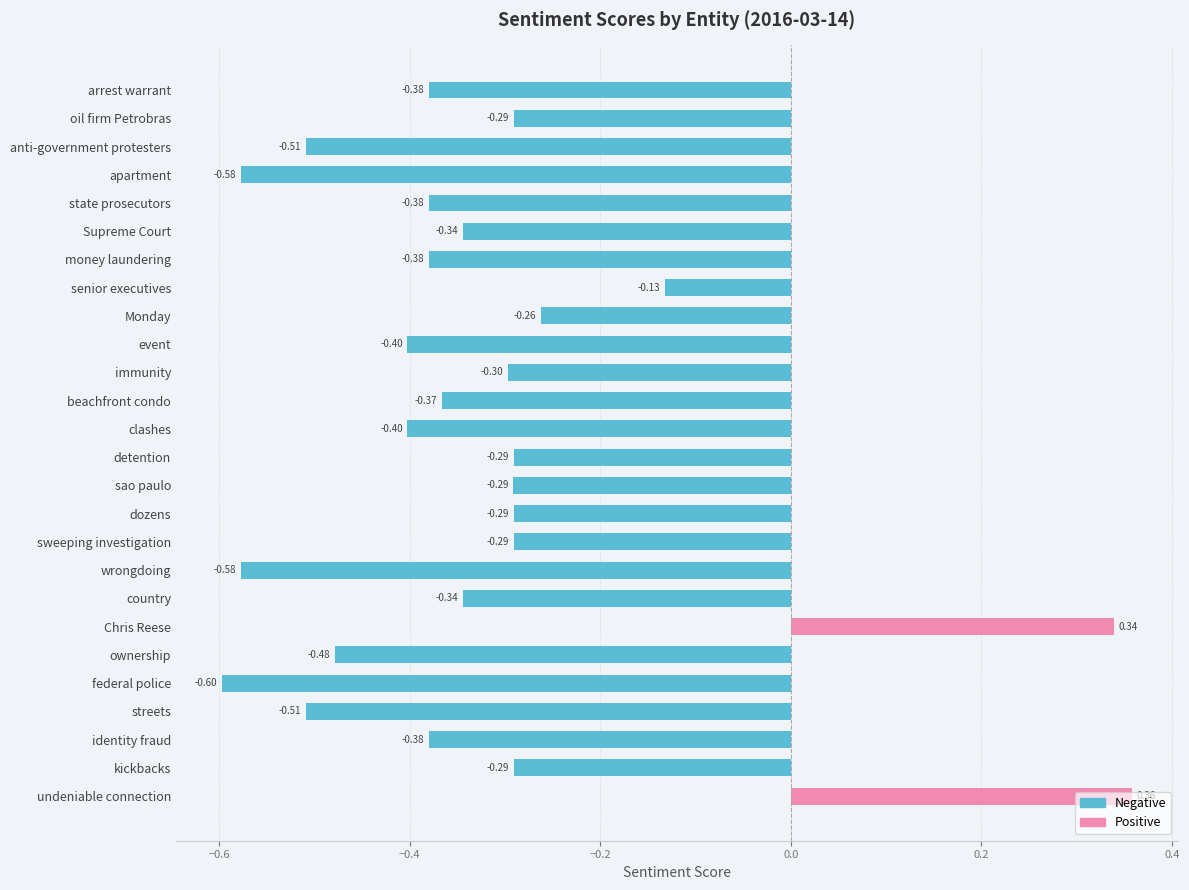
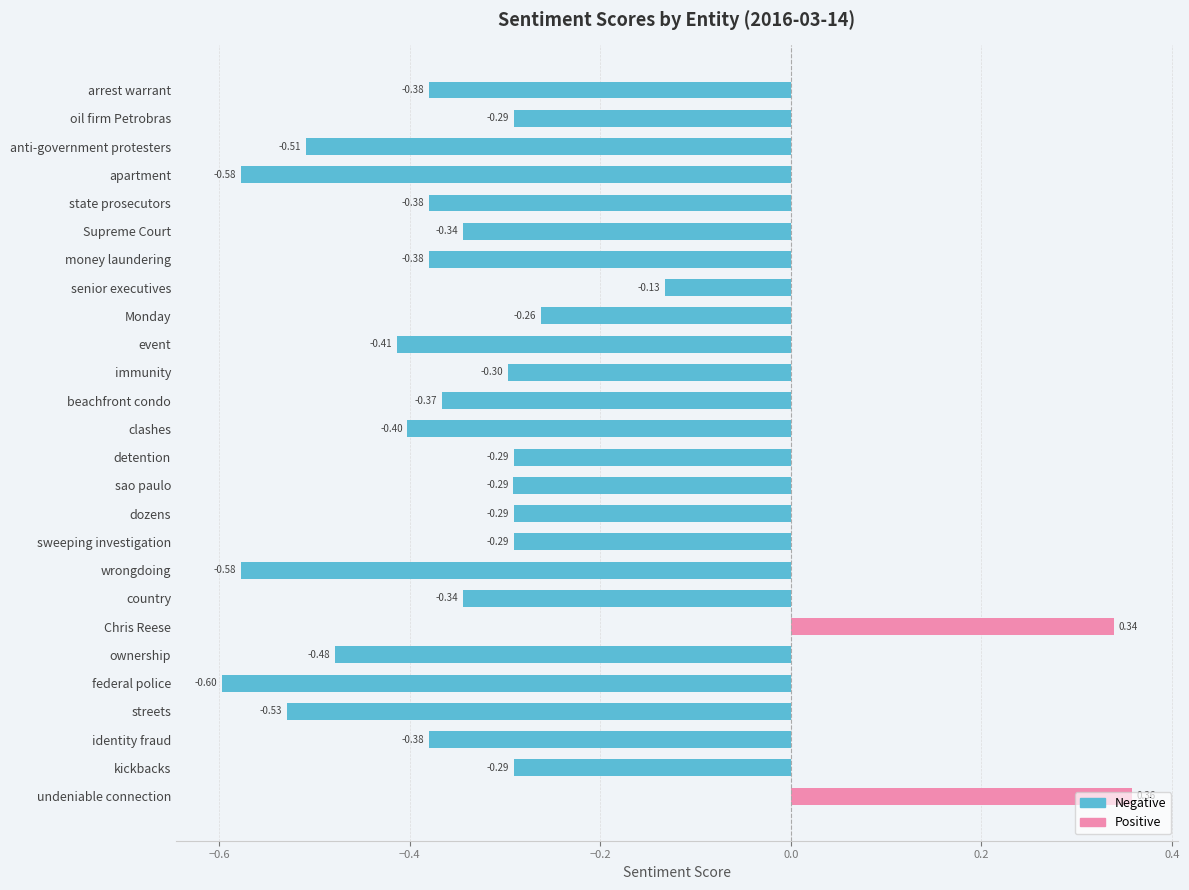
  {
    "arrest warrant": -0.38,
    "oil firm Petrobras": -0.29,
    "anti-government protesters": -0.51,
    "apartment": -0.58,
    "state prosecutors": -0.38,
    "Supreme Court": -0.34,
    "money laundering": -0.38,
    "senior executives": -0.13,
    "Monday": -0.26,
-   "event": -0.40,
+   "event": -0.41,
    "immunity": -0.30,
    "beachfront condo": -0.37,
    "clashes": -0.40,
    "detention": -0.29,
    "sao paulo": -0.29,
    "dozens": -0.29,
    "sweeping investigation": -0.29,
    "wrongdoing": -0.58,
    "country": -0.34,
    "Chris Reese": 0.34,
    "ownership": -0.48,
    "federal police": -0.60,
-   "streets": -0.51,
+   "streets": -0.53,
    "identity fraud": -0.38,
    "kickbacks": -0.29
  }
